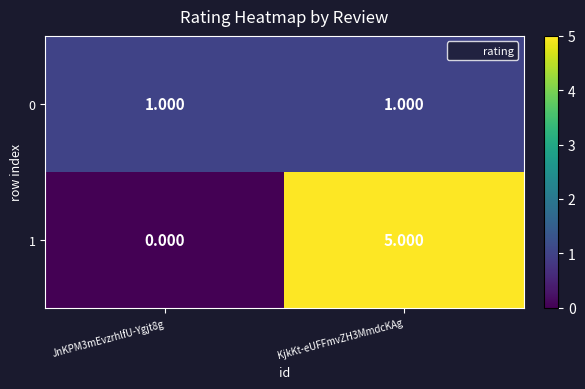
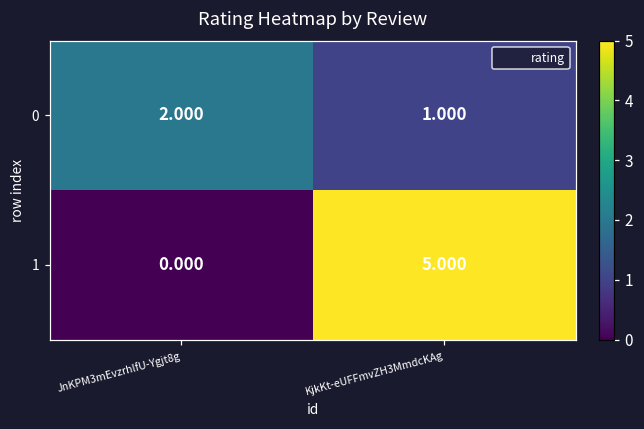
  {
    "0": {
-     "JnKPM3mEvzrhlfU-Ygjt8g": 1.000,
+     "JnKPM3mEvzrhlfU-Ygjt8g": 2.000,
      "KjkKt-eUFFmvZH3MmdcKAg": 1.000
    },
    "1": {
      "JnKPM3mEvzrhlfU-Ygjt8g": 0.000,
      "KjkKt-eUFFmvZH3MmdcKAg": 5.000
    }
  }
